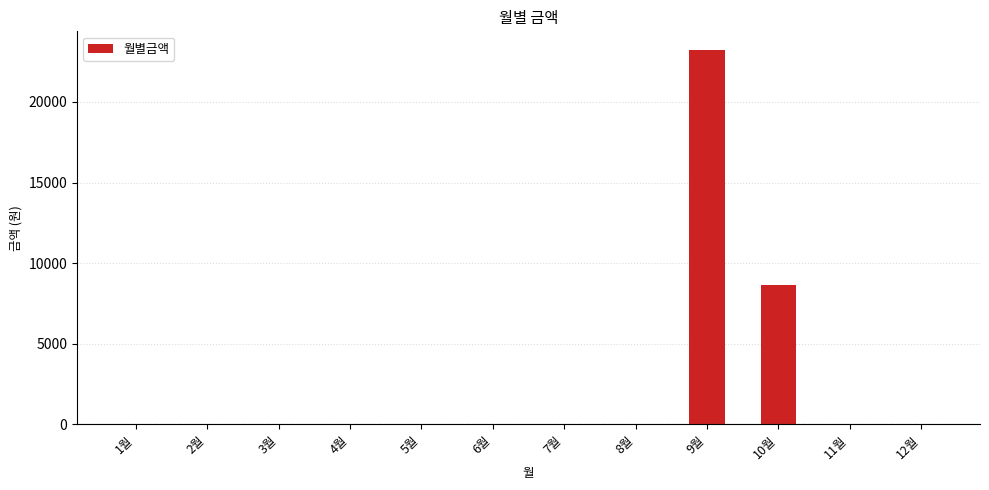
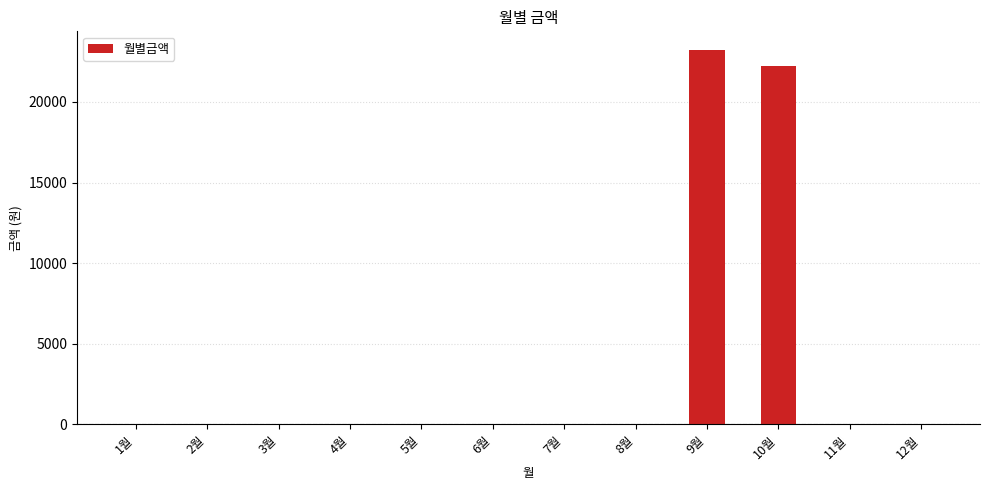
  {
    "1월": 0,
    "2월": 0,
    "3월": 0,
    "4월": 0,
    "5월": 0,
    "6월": 0,
    "7월": 0,
    "8월": 0,
    "9월": 23200,
-   "10월": 8600,
+   "10월": 22200,
    "11월": 0,
    "12월": 0
  }
